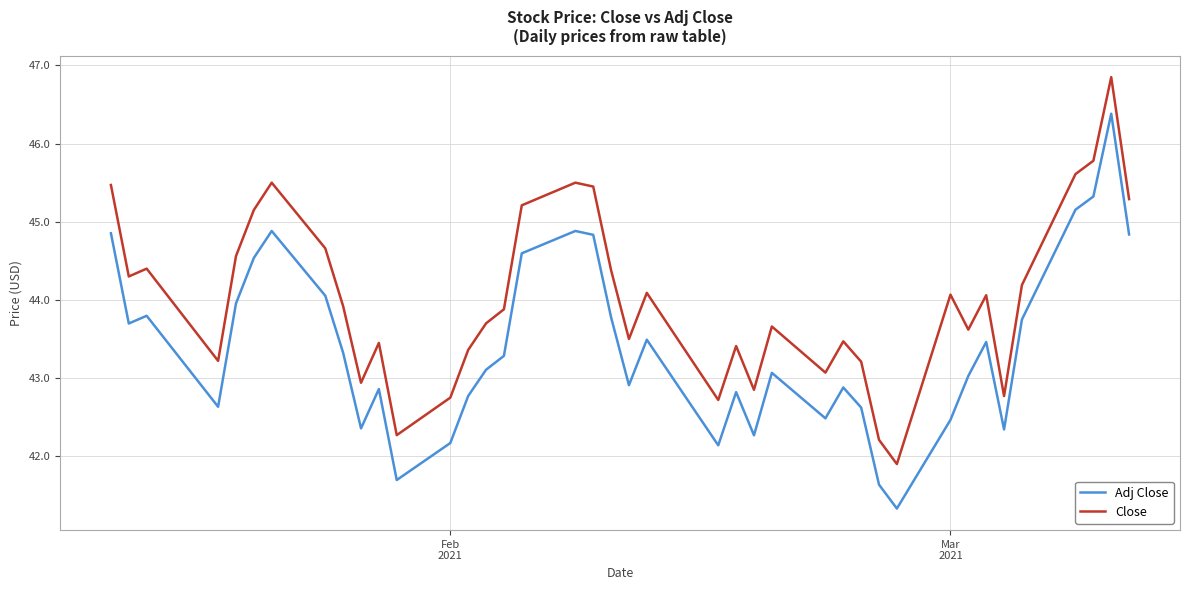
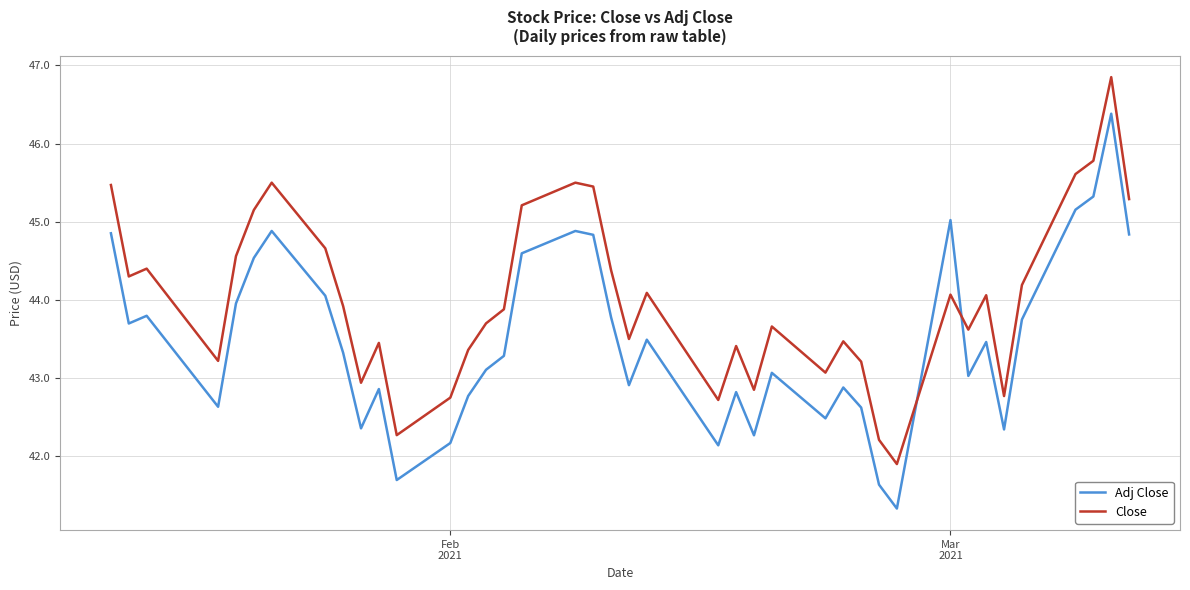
  {
    "Adj Close": {
      "Feb 2021": 42.2,
-     "Mar 2021": 42.5
+     "Mar 2021": 45.0
    },
    "Close": {
      "Feb 2021": 42.8,
      "Mar 2021": 44.1
    }
  }
